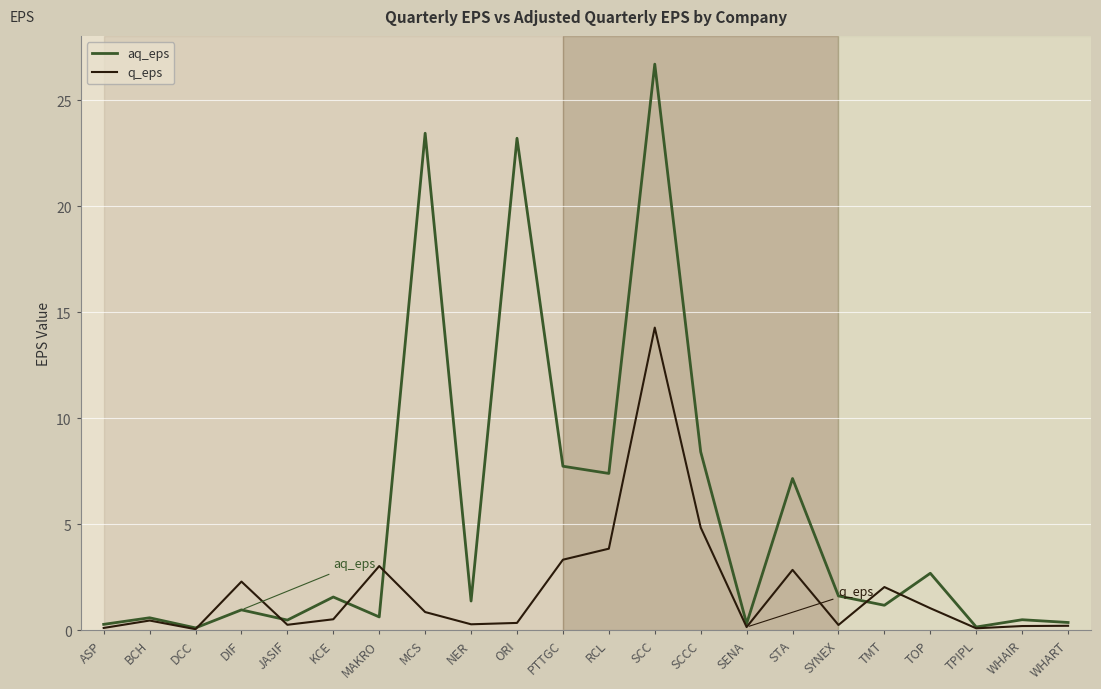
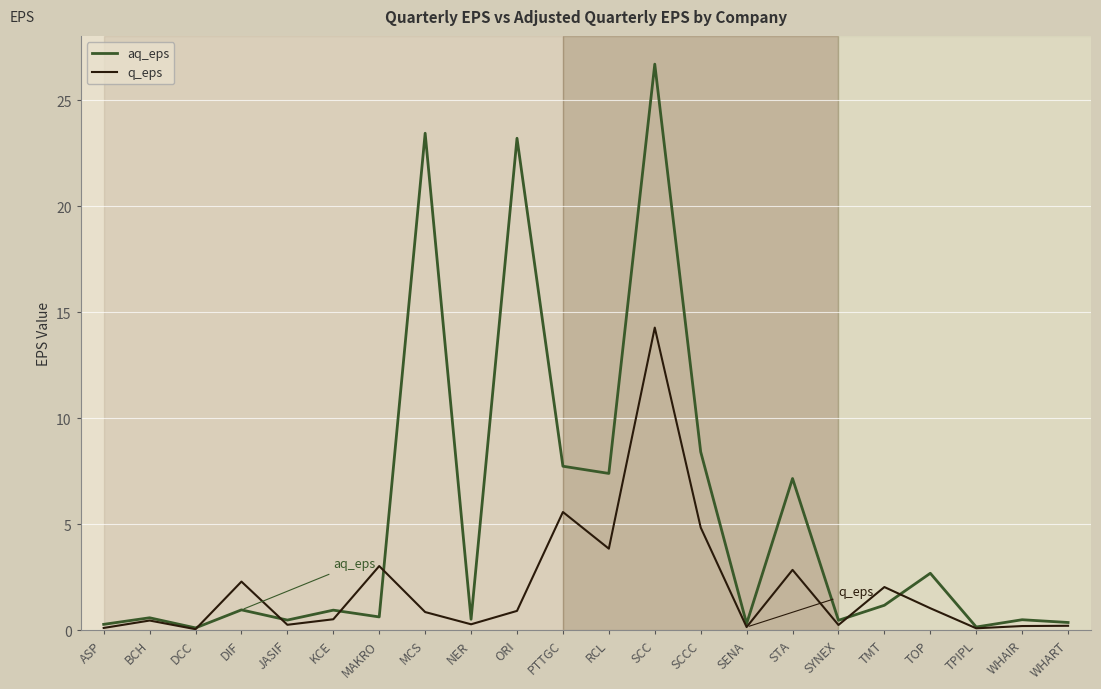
  {
    "aq_eps": {
      "ASP": 0.3,
      "BCH": 0.6,
      "DIF": 1.0,
      "JASIF": 0.5,
-     "KCE": 1.6,
+     "KCE": 1.0,
      "MAKRO": 0.6,
      "MCS": 23.5,
-     "NER": 1.4,
+     "NER": 0.5,
      "ORI": 23.2,
      "PTTGC": 7.7,
      "RCL": 7.4,
      "SCC": 26.7,
      "SCCC": 8.4,
      "SENA": 0.3,
      "STA": 7.2,
-     "SYNEX": 1.6,
+     "SYNEX": 0.5,
      "TMT": 1.2,
      "TOP": 2.7,
      "WHAIR": 0.5,
      "WHART": 0.4
    },
    "q_eps": {
      "ASP": 0.1,
      "BCH": 0.5,
      "DIF": 2.3,
      "JASIF": 0.3,
      "KCE": 0.5,
      "MAKRO": 3.0,
      "MCS": 0.9,
      "NER": 0.3,
-     "ORI": 0.3,
-     "PTTGC": 3.3,
+     "ORI": 0.9,
+     "PTTGC": 5.6,
      "RCL": 3.9,
      "SCC": 14.3,
      "SCCC": 4.9,
      "SENA": 0.2,
      "STA": 2.9,
      "SYNEX": 0.3,
      "TMT": 2.0,
      "TOP": 1.0,
      "WHAIR": 0.2,
      "WHART": 0.2
    }
  }
